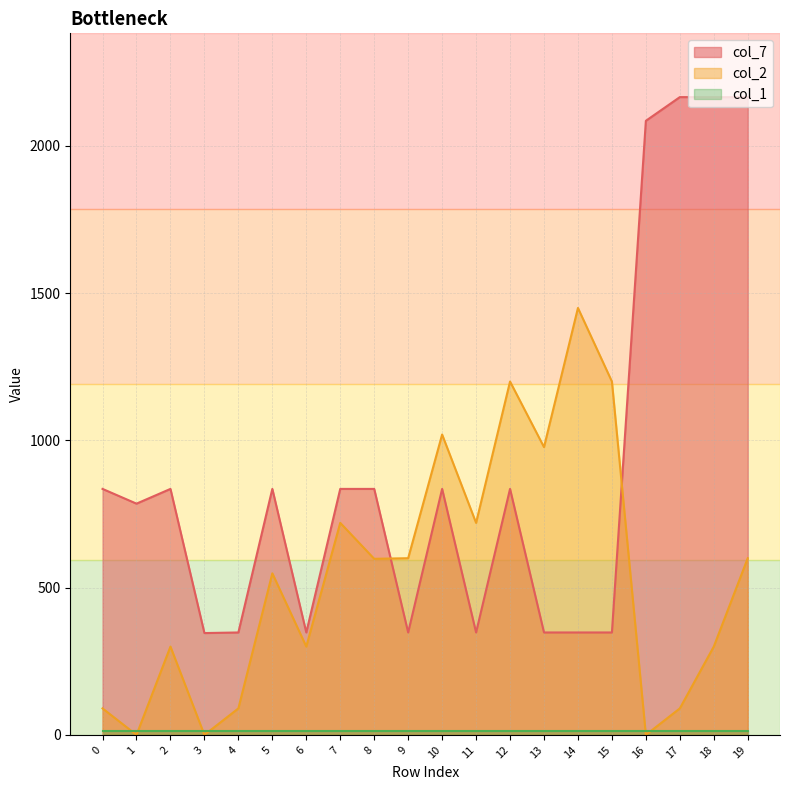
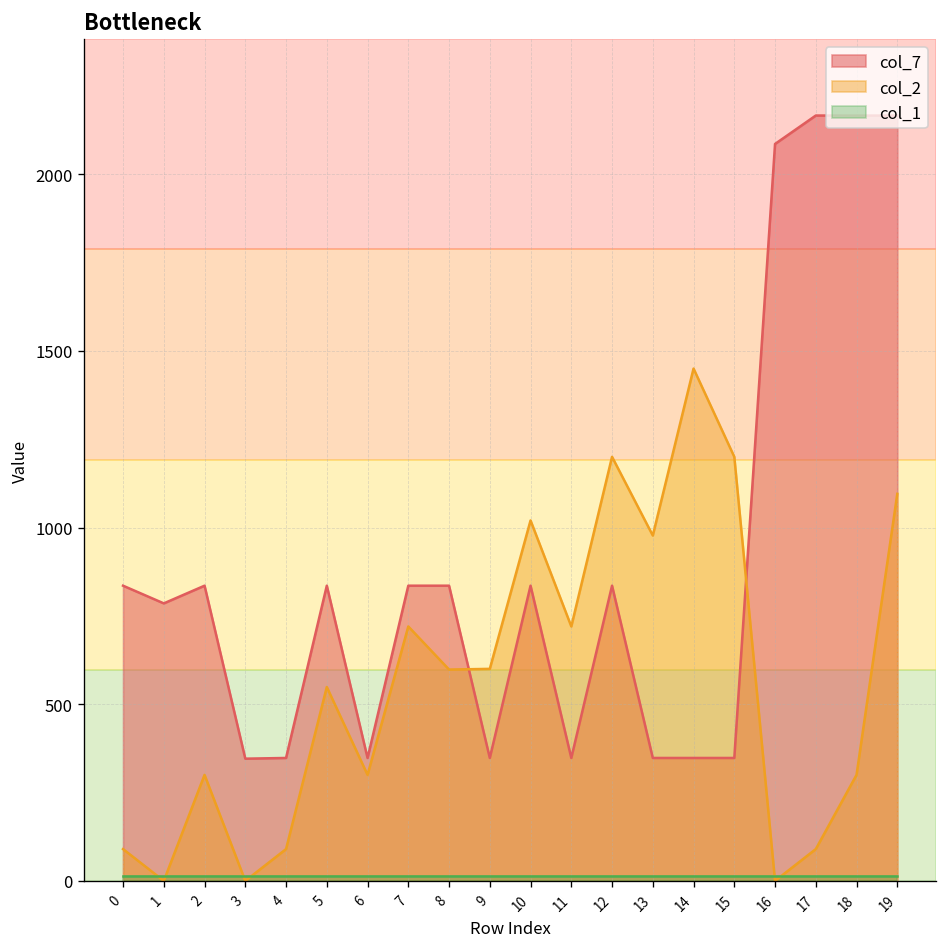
  {
    "col_7": {
      "0": 840,
      "1": 790,
      "2": 840,
      "3": 350,
      "4": 350,
      "5": 840,
      "6": 350,
      "7": 840,
      "8": 840,
      "9": 350,
      "10": 840,
      "11": 350,
      "12": 840,
      "13": 350,
      "14": 350,
      "15": 350,
      "16": 2090,
      "17": 2170
    },
    "col_2": {
      "0": 90,
      "1": 0,
      "2": 300,
      "3": 0,
      "4": 90,
      "5": 550,
      "6": 300,
      "7": 720,
      "8": 600,
      "9": 600,
      "10": 1020,
      "11": 720,
      "12": 1200,
      "13": 980,
      "14": 1450,
      "15": 1200,
      "16": 0,
      "17": 90,
      "18": 300,
-     "19": 600
+     "19": 1100
    },
    "col_1": {
      "0": 10,
      "1": 10,
      "2": 10,
      "3": 10,
      "4": 10,
      "5": 10,
      "6": 10,
      "7": 10,
      "8": 10,
      "9": 10,
      "10": 10,
      "11": 10,
      "12": 10,
      "13": 10,
      "14": 10,
      "15": 10,
      "16": 10,
      "17": 10,
      "18": 10,
      "19": 10
    }
  }
